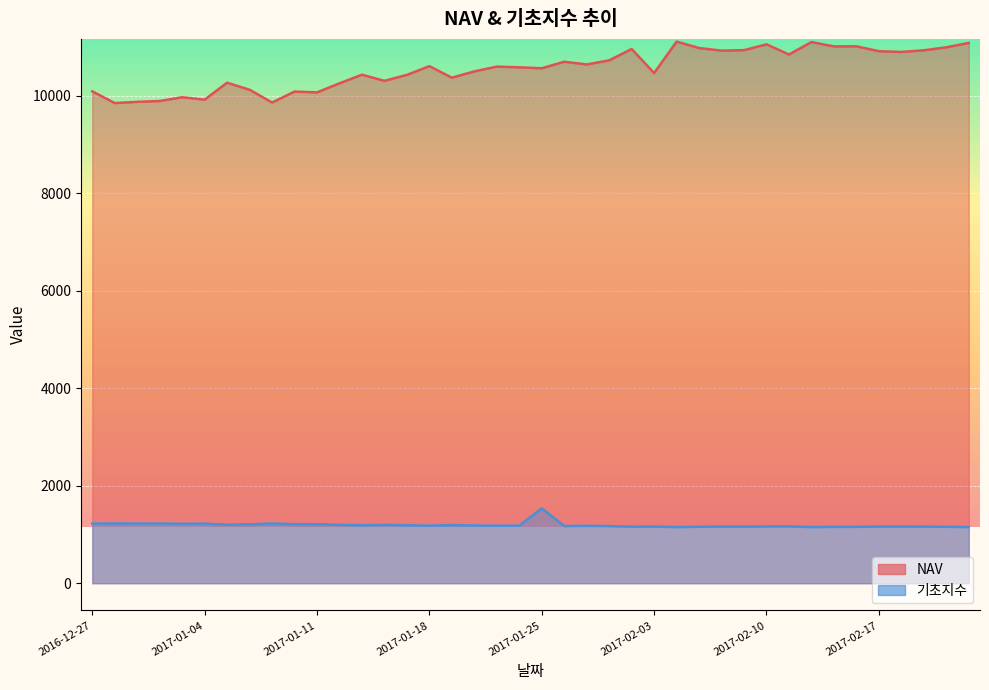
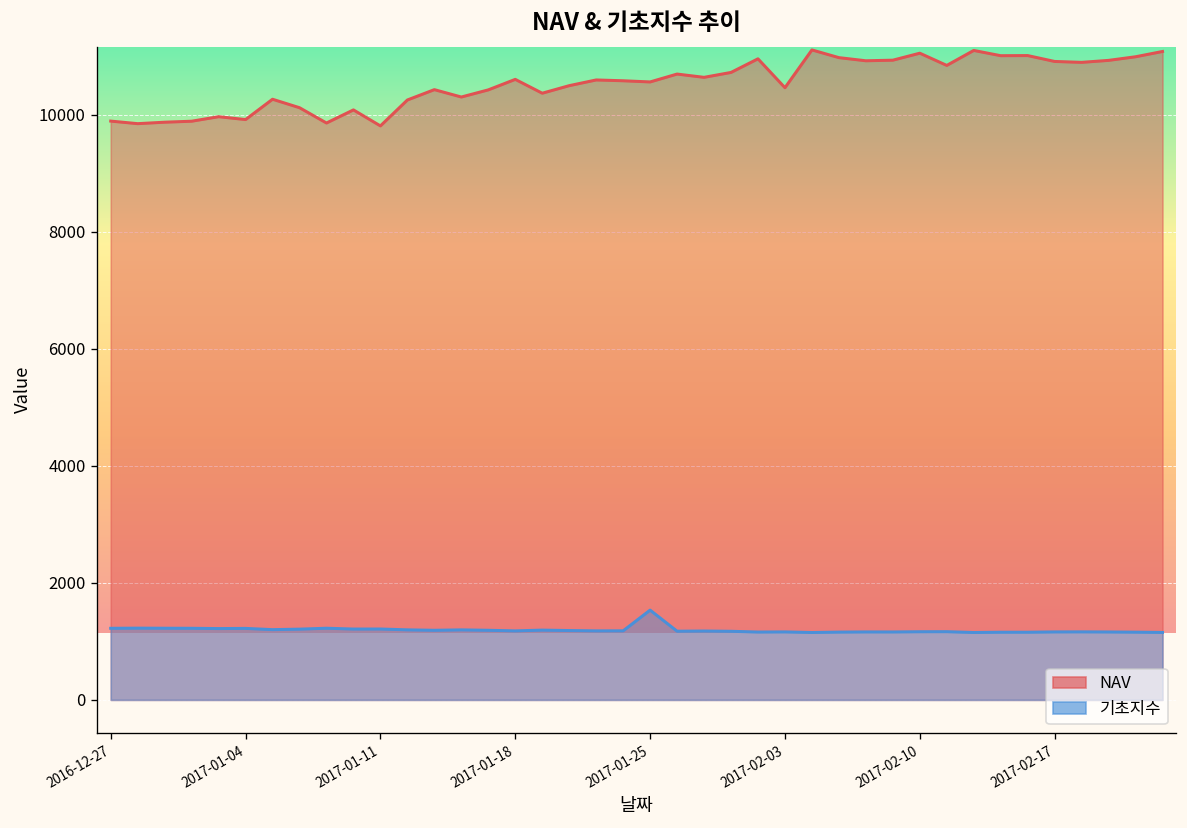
  {
    "NAV": {
-     "2016-12-27": 10100,
+     "2016-12-27": 9900,
      "2017-01-04": 9900,
-     "2017-01-11": 10100,
+     "2017-01-11": 9800,
      "2017-01-18": 10600,
      "2017-01-25": 10600,
      "2017-02-03": 10500,
      "2017-02-10": 11100,
      "2017-02-17": 10900
    },
    "기초지수": {
      "2016-12-27": 1200,
      "2017-01-04": 1200,
      "2017-01-11": 1200,
      "2017-01-18": 1200,
      "2017-01-25": 1500,
      "2017-02-03": 1200,
      "2017-02-10": 1200,
      "2017-02-17": 1200
    }
  }
